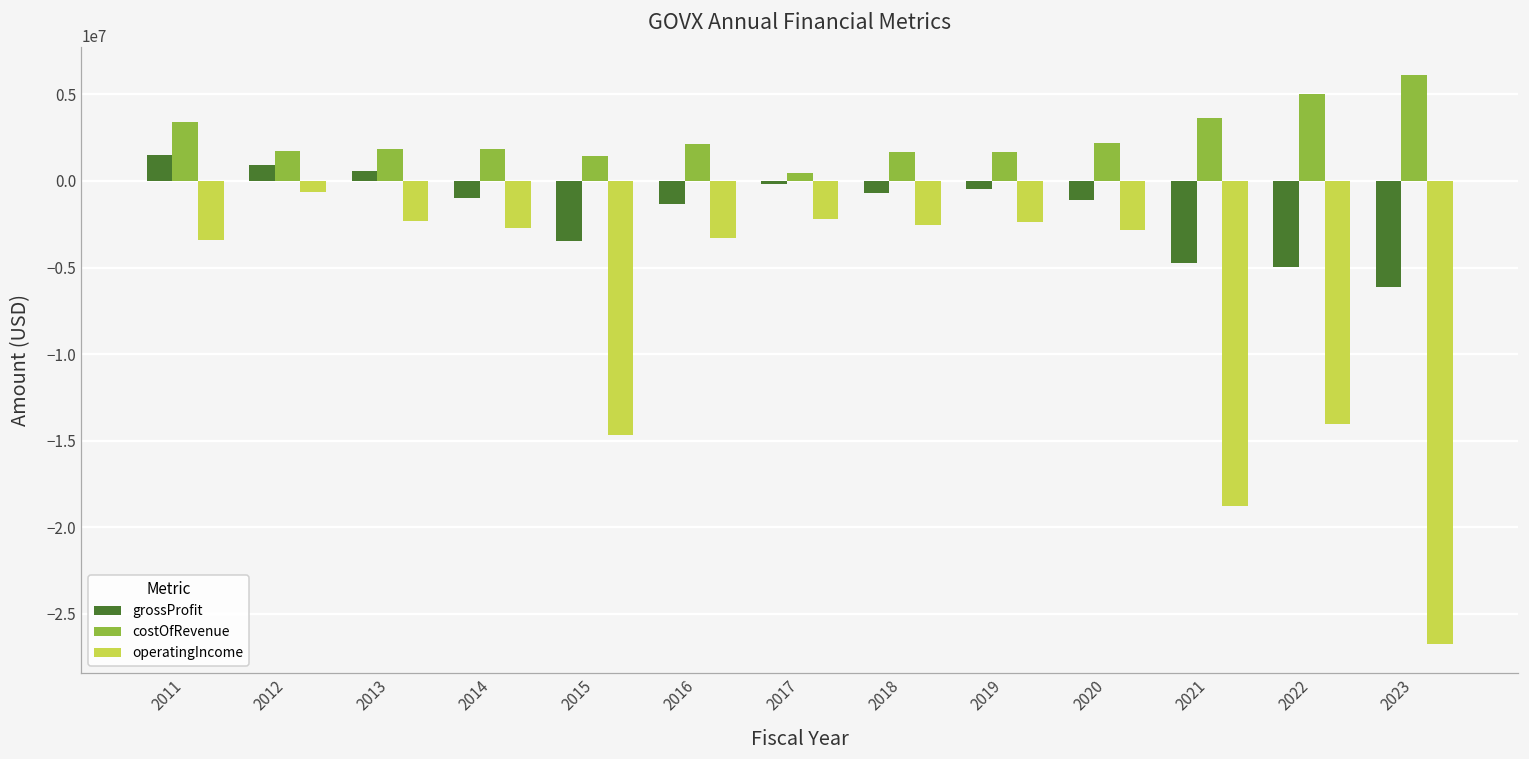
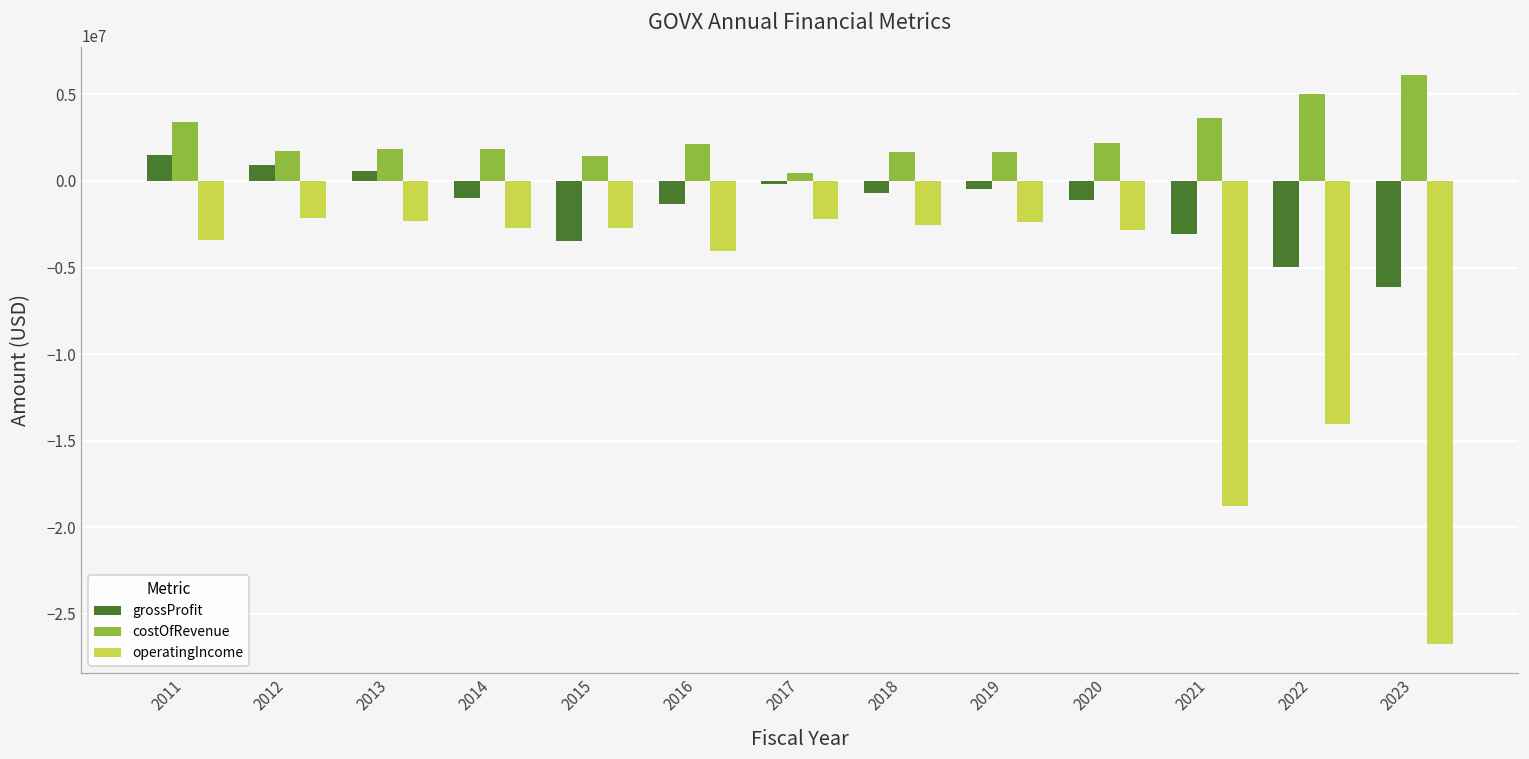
  {
    "grossProfit": {
      "2011": 1500000,
      "2012": 900000,
      "2013": 600000,
      "2014": -1000000,
      "2015": -3500000,
      "2016": -1300000,
      "2017": -200000,
      "2018": -700000,
      "2019": -500000,
      "2020": -1100000,
-     "2021": -4700000,
+     "2021": -3100000,
      "2022": -5000000,
      "2023": -6100000
    },
    "costOfRevenue": {
      "2011": 3400000,
      "2012": 1800000,
      "2013": 1900000,
      "2014": 1900000,
      "2015": 1500000,
      "2016": 2200000,
      "2017": 500000,
      "2018": 1700000,
      "2019": 1600000,
      "2020": 2200000,
      "2021": 3600000,
      "2022": 5000000,
      "2023": 6100000
    },
    "operatingIncome": {
      "2011": -3400000,
-     "2012": -600000,
+     "2012": -2100000,
      "2013": -2300000,
      "2014": -2700000,
-     "2015": -14700000,
-     "2016": -3300000,
+     "2015": -2700000,
+     "2016": -4000000,
      "2017": -2200000,
      "2018": -2600000,
      "2019": -2400000,
      "2020": -2800000,
      "2021": -18700000,
      "2022": -14000000,
      "2023": -26700000
    }
  }
